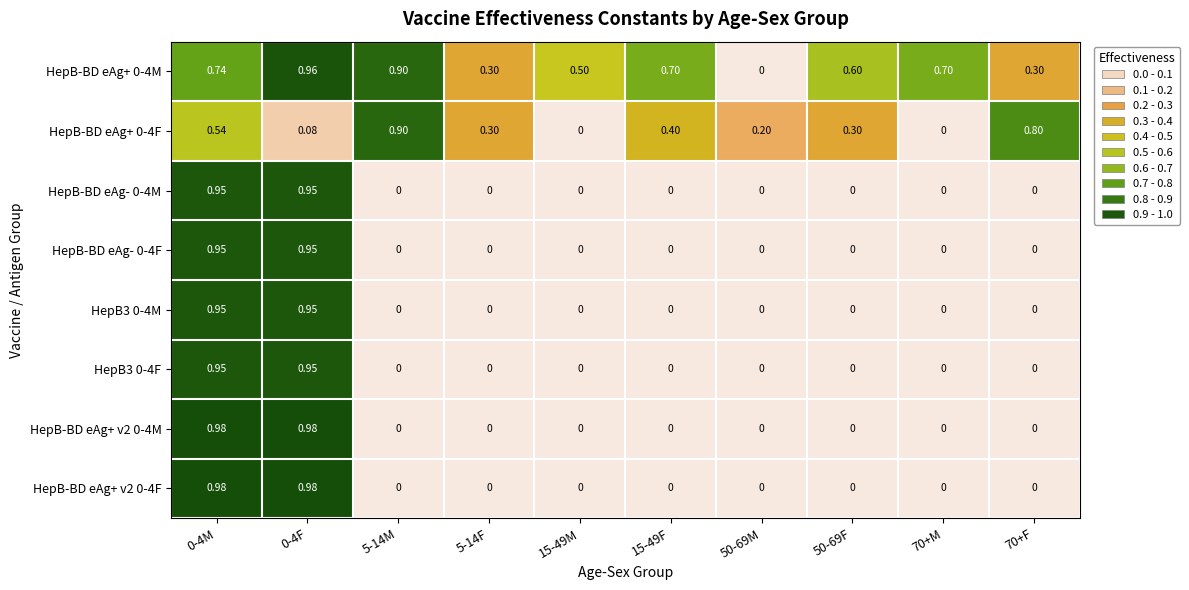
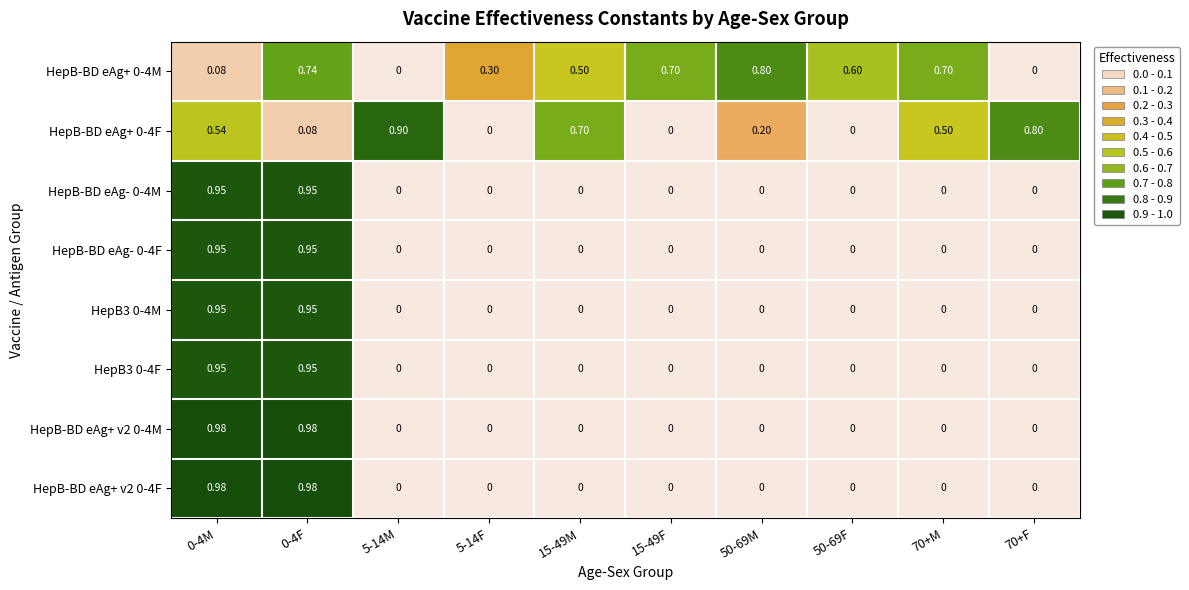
  {
    "HepB-BD eAg+ 0-4M": {
-     "0-4M": 0.74,
-     "0-4F": 0.96,
-     "5-14M": 0.90,
+     "0-4M": 0.08,
+     "0-4F": 0.74,
+     "5-14M": 0,
      "5-14F": 0.30,
      "15-49M": 0.50,
      "15-49F": 0.70,
-     "50-69M": 0,
+     "50-69M": 0.80,
      "50-69F": 0.60,
      "70+M": 0.70,
-     "70+F": 0.30
+     "70+F": 0
    },
    "HepB-BD eAg+ 0-4F": {
      "0-4M": 0.54,
      "0-4F": 0.08,
      "5-14M": 0.90,
-     "5-14F": 0.30,
-     "15-49M": 0,
-     "15-49F": 0.40,
+     "5-14F": 0,
+     "15-49M": 0.70,
+     "15-49F": 0,
      "50-69M": 0.20,
-     "50-69F": 0.30,
-     "70+M": 0,
+     "50-69F": 0,
+     "70+M": 0.50,
      "70+F": 0.80
    },
    "HepB-BD eAg- 0-4M": {
      "0-4M": 0.95,
      "0-4F": 0.95,
      "5-14M": 0,
      "5-14F": 0,
      "15-49M": 0,
      "15-49F": 0,
      "50-69M": 0,
      "50-69F": 0,
      "70+M": 0,
      "70+F": 0
    },
    "HepB-BD eAg- 0-4F": {
      "0-4M": 0.95,
      "0-4F": 0.95,
      "5-14M": 0,
      "5-14F": 0,
      "15-49M": 0,
      "15-49F": 0,
      "50-69M": 0,
      "50-69F": 0,
      "70+M": 0,
      "70+F": 0
    },
    "HepB3 0-4M": {
      "0-4M": 0.95,
      "0-4F": 0.95,
      "5-14M": 0,
      "5-14F": 0,
      "15-49M": 0,
      "15-49F": 0,
      "50-69M": 0,
      "50-69F": 0,
      "70+M": 0,
      "70+F": 0
    },
    "HepB3 0-4F": {
      "0-4M": 0.95,
      "0-4F": 0.95,
      "5-14M": 0,
      "5-14F": 0,
      "15-49M": 0,
      "15-49F": 0,
      "50-69M": 0,
      "50-69F": 0,
      "70+M": 0,
      "70+F": 0
    },
    "HepB-BD eAg+ v2 0-4M": {
      "0-4M": 0.98,
      "0-4F": 0.98,
      "5-14M": 0,
      "5-14F": 0,
      "15-49M": 0,
      "15-49F": 0,
      "50-69M": 0,
      "50-69F": 0,
      "70+M": 0,
      "70+F": 0
    },
    "HepB-BD eAg+ v2 0-4F": {
      "0-4M": 0.98,
      "0-4F": 0.98,
      "5-14M": 0,
      "5-14F": 0,
      "15-49M": 0,
      "15-49F": 0,
      "50-69M": 0,
      "50-69F": 0,
      "70+M": 0,
      "70+F": 0
    }
  }
